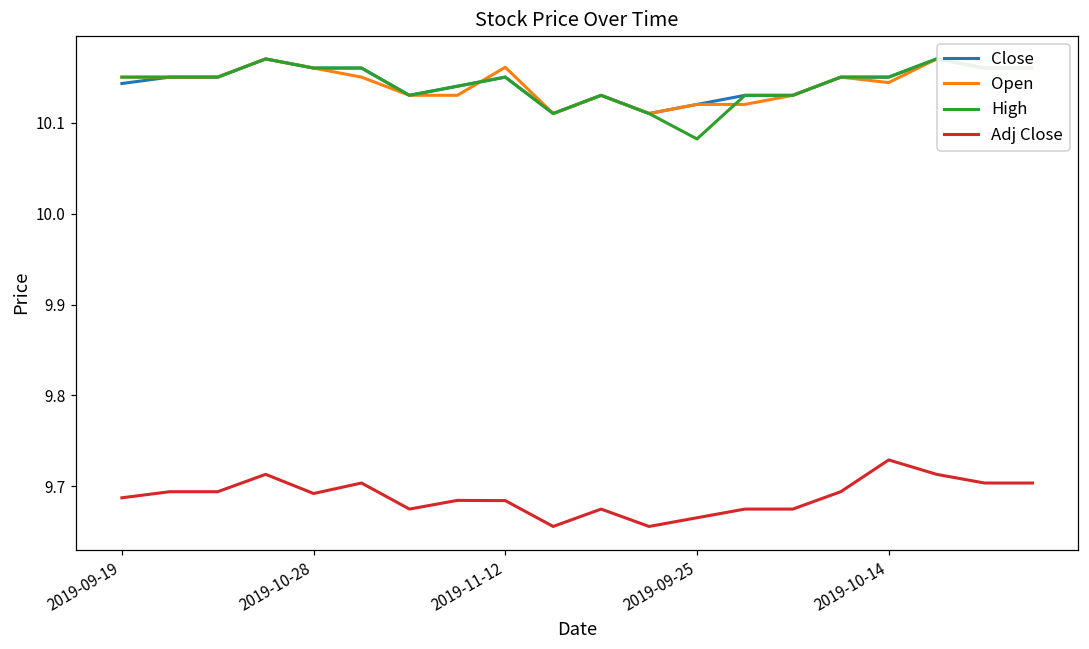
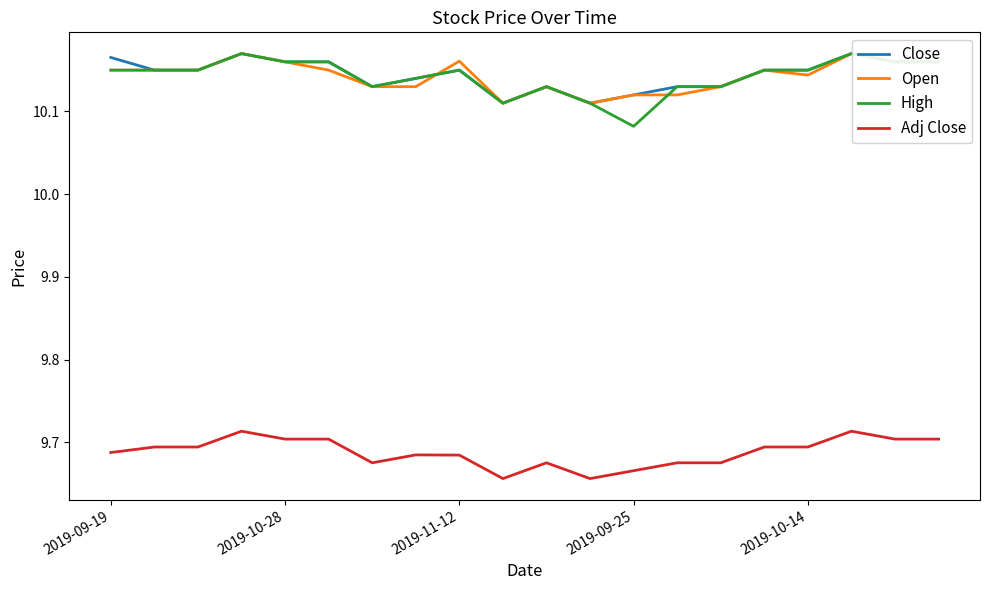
  {
    "Close": {
-     "2019-09-19": 10.14
+     "2019-09-19": 10.17
    },
    "Open": {
      "2019-11-12": 10.16,
      "2019-10-14": 10.14
    },
    "High": {
      "2019-09-25": 10.08
    },
    "Adj Close": {
      "2019-09-19": 9.69,
-     "2019-10-28": 9.69,
+     "2019-10-28": 9.70,
      "2019-11-12": 9.68,
      "2019-09-25": 9.67,
-     "2019-10-14": 9.73
+     "2019-10-14": 9.69
    }
  }
